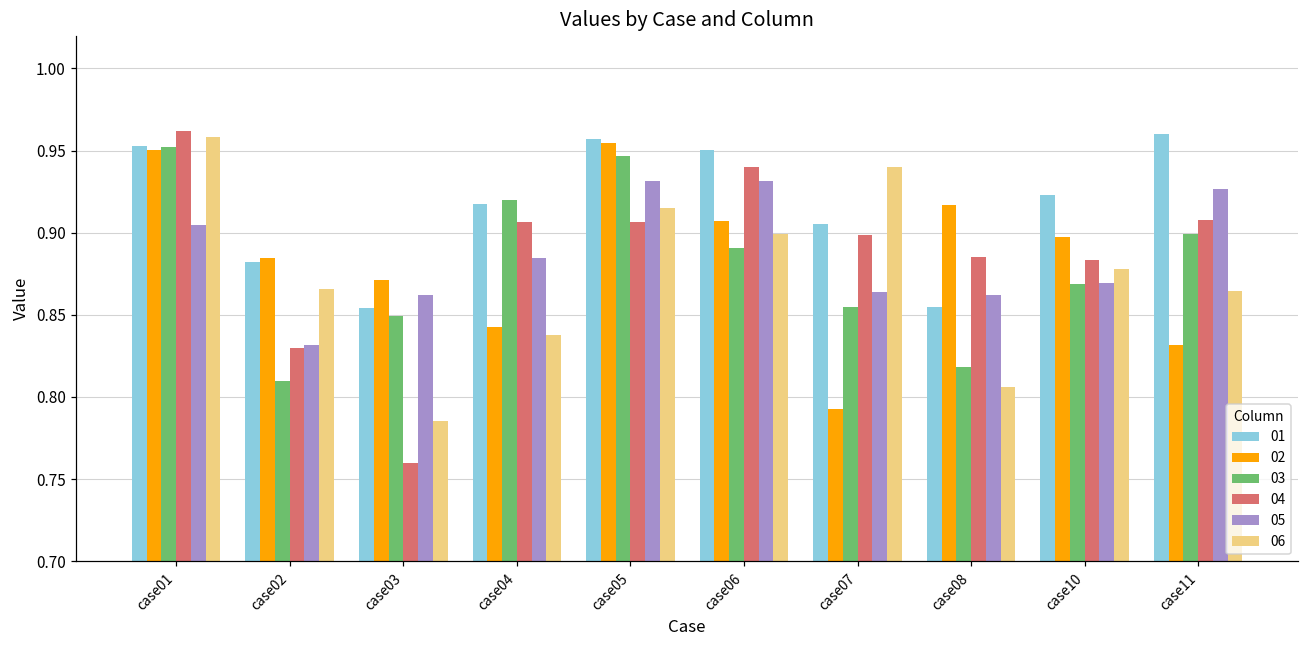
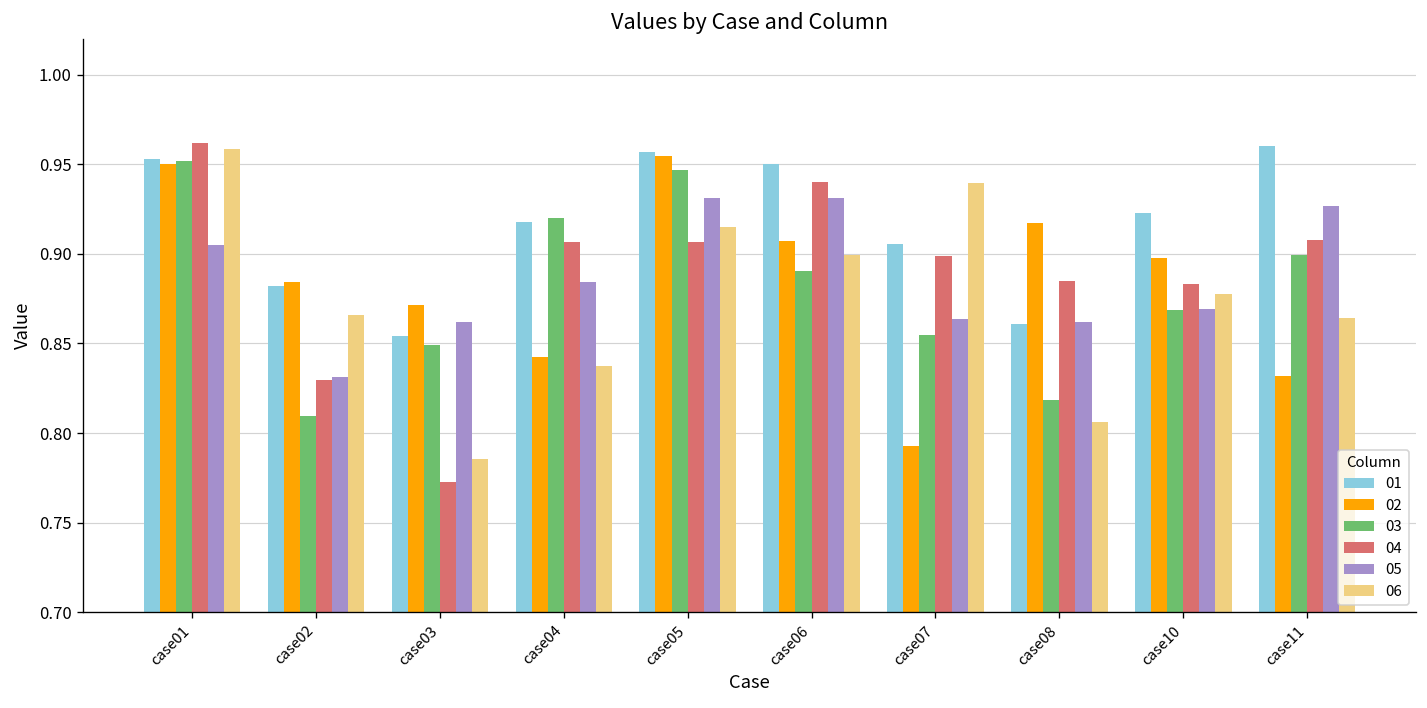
  {
    "01": {
      "case01": 0.953,
      "case02": 0.882,
      "case03": 0.854,
      "case04": 0.918,
      "case05": 0.957,
      "case06": 0.950,
      "case07": 0.905,
-     "case08": 0.855,
+     "case08": 0.861,
      "case10": 0.923,
      "case11": 0.960
    },
    "02": {
      "case01": 0.950,
      "case02": 0.884,
      "case03": 0.871,
      "case04": 0.843,
      "case05": 0.955,
      "case06": 0.907,
      "case07": 0.793,
      "case08": 0.917,
      "case10": 0.898,
      "case11": 0.832
    },
    "03": {
      "case01": 0.952,
      "case02": 0.810,
      "case03": 0.849,
      "case04": 0.920,
      "case05": 0.947,
      "case06": 0.890,
      "case07": 0.855,
      "case08": 0.818,
      "case10": 0.869,
      "case11": 0.899
    },
    "04": {
      "case01": 0.962,
      "case02": 0.830,
-     "case03": 0.760,
+     "case03": 0.773,
      "case04": 0.906,
      "case05": 0.906,
      "case06": 0.940,
      "case07": 0.899,
      "case08": 0.885,
      "case10": 0.883,
      "case11": 0.908
    },
    "05": {
      "case01": 0.905,
      "case02": 0.831,
      "case03": 0.862,
      "case04": 0.885,
      "case05": 0.931,
      "case06": 0.931,
      "case07": 0.864,
      "case08": 0.862,
      "case10": 0.869,
      "case11": 0.926
    },
    "06": {
      "case01": 0.958,
      "case02": 0.866,
      "case03": 0.785,
      "case04": 0.837,
      "case05": 0.915,
      "case06": 0.899,
      "case07": 0.940,
      "case08": 0.806,
      "case10": 0.878,
      "case11": 0.864
    }
  }
